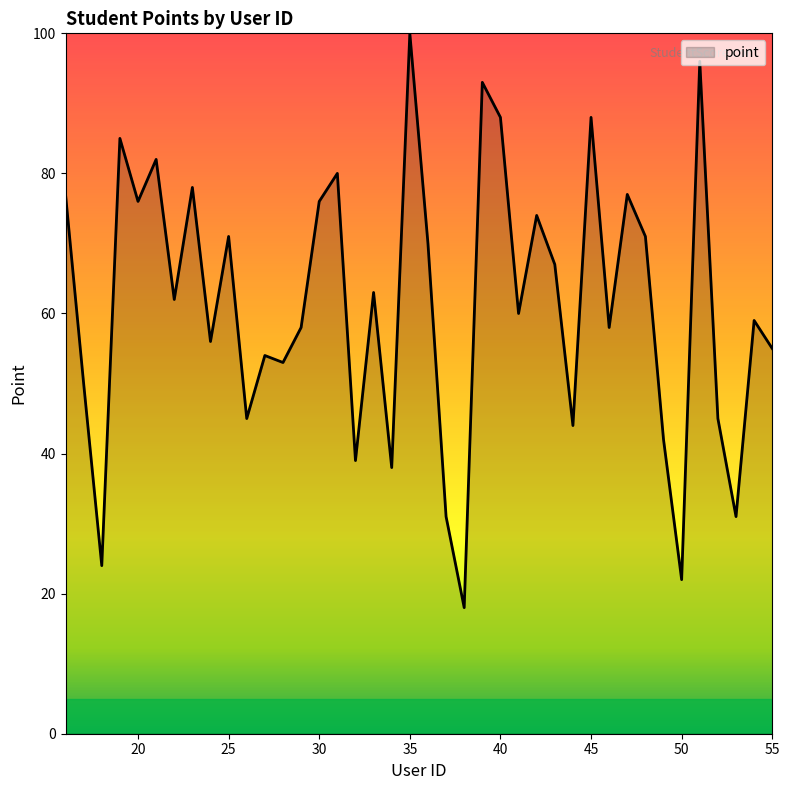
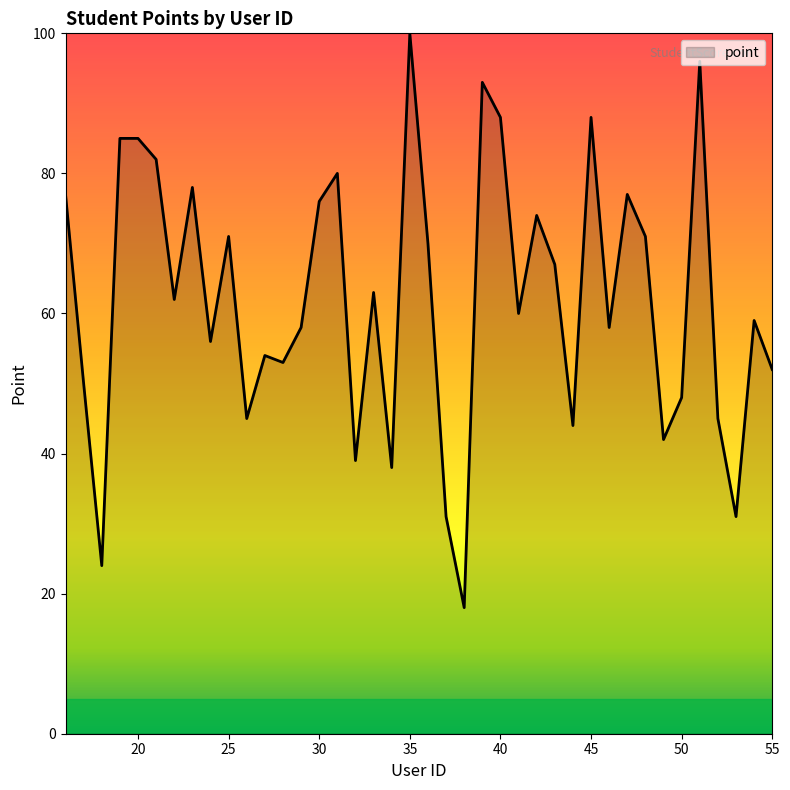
  {
-   "20": 76,
+   "20": 85,
    "25": 71,
    "30": 76,
    "35": 100,
    "40": 88,
    "45": 88,
-   "50": 22,
-   "55": 55
+   "50": 48,
+   "55": 52
  }
